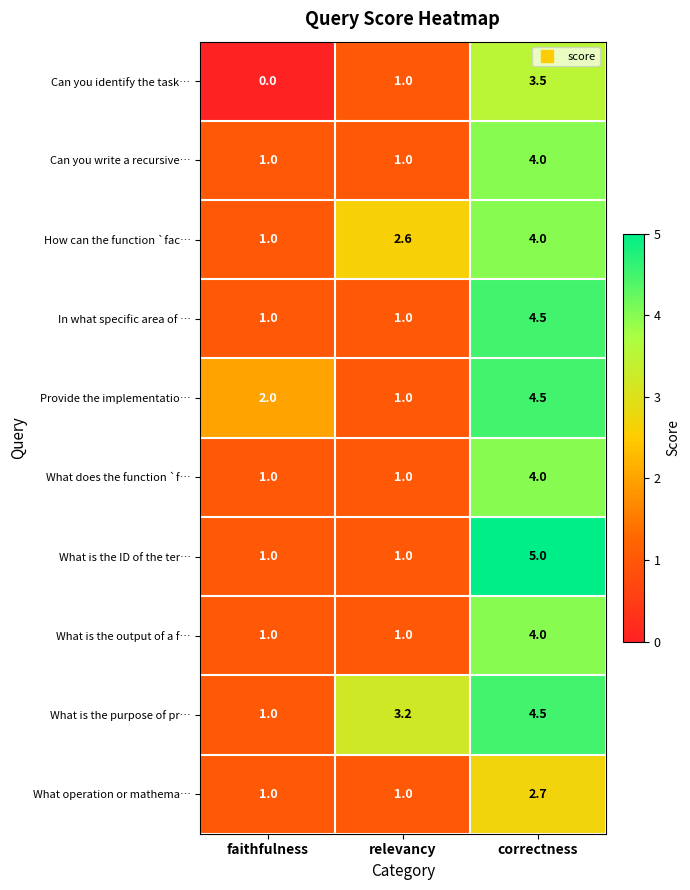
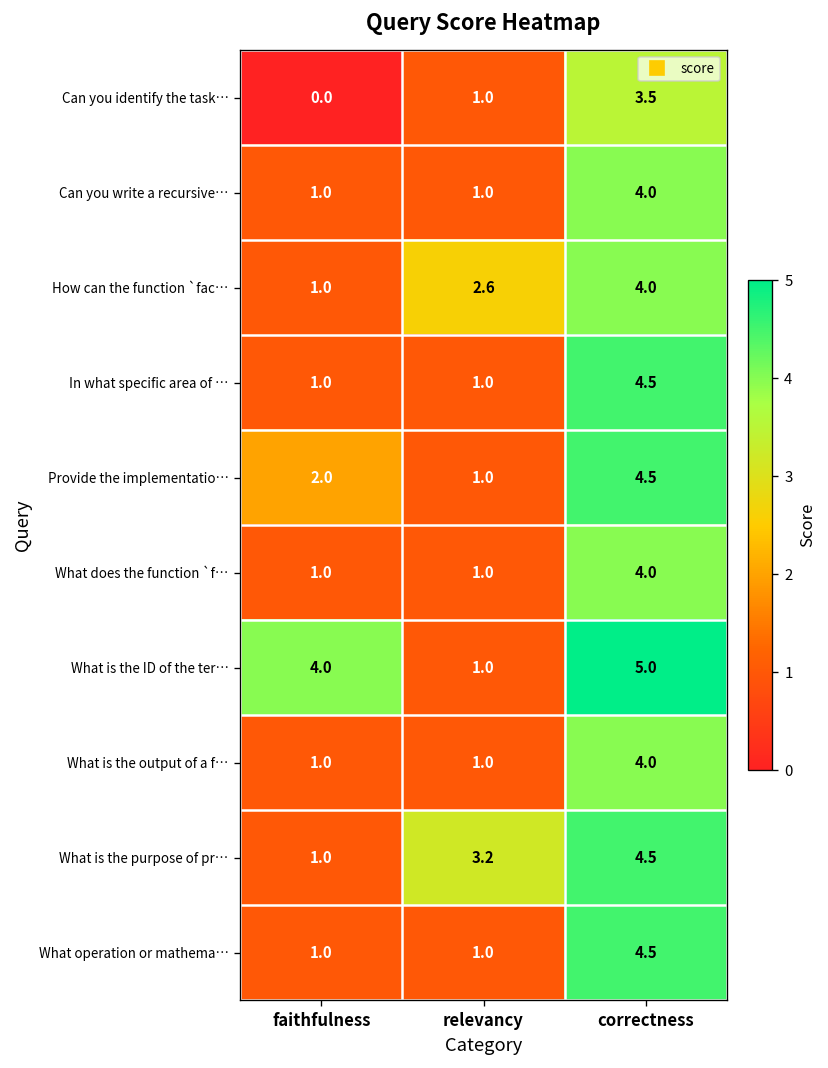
  {
    "Can you identify the task…": {
      "faithfulness": 0.0,
      "relevancy": 1.0,
      "correctness": 3.5
    },
    "Can you write a recursive…": {
      "faithfulness": 1.0,
      "relevancy": 1.0,
      "correctness": 4.0
    },
    "How can the function `fac…": {
      "faithfulness": 1.0,
      "relevancy": 2.6,
      "correctness": 4.0
    },
    "In what specific area of …": {
      "faithfulness": 1.0,
      "relevancy": 1.0,
      "correctness": 4.5
    },
    "Provide the implementatio…": {
      "faithfulness": 2.0,
      "relevancy": 1.0,
      "correctness": 4.5
    },
    "What does the function `f…": {
      "faithfulness": 1.0,
      "relevancy": 1.0,
      "correctness": 4.0
    },
    "What is the ID of the ter…": {
-     "faithfulness": 1.0,
+     "faithfulness": 4.0,
      "relevancy": 1.0,
      "correctness": 5.0
    },
    "What is the output of a f…": {
      "faithfulness": 1.0,
      "relevancy": 1.0,
      "correctness": 4.0
    },
    "What is the purpose of pr…": {
      "faithfulness": 1.0,
      "relevancy": 3.2,
      "correctness": 4.5
    },
    "What operation or mathema…": {
      "faithfulness": 1.0,
      "relevancy": 1.0,
-     "correctness": 2.7
+     "correctness": 4.5
    }
  }
